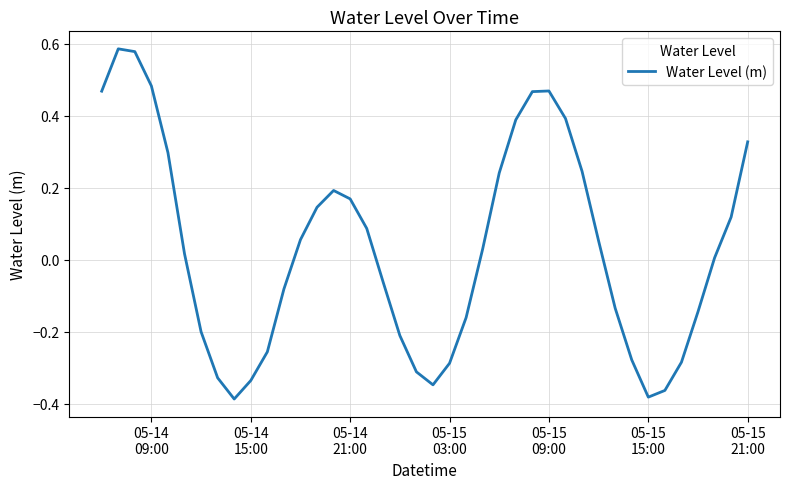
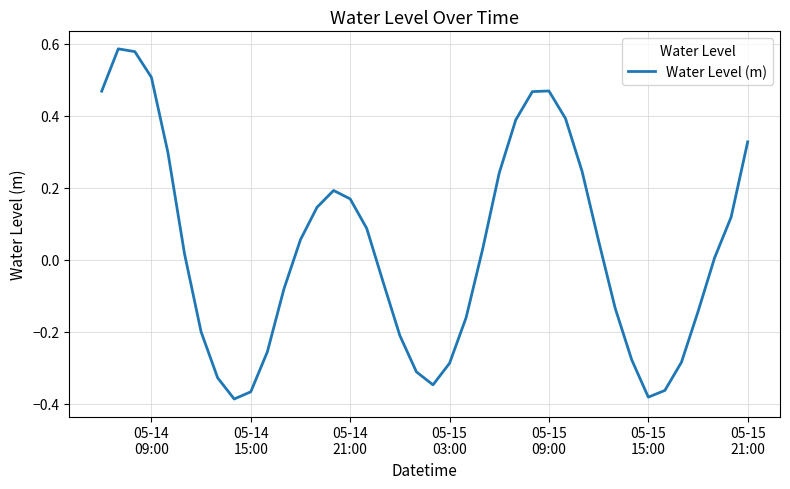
  {
-   "05-14 09:00": 0.48,
-   "05-14 15:00": -0.34,
+   "05-14 09:00": 0.51,
+   "05-14 15:00": -0.37,
    "05-14 21:00": 0.17,
    "05-15 03:00": -0.29,
    "05-15 09:00": 0.47,
    "05-15 15:00": -0.38,
    "05-15 21:00": 0.33
  }
